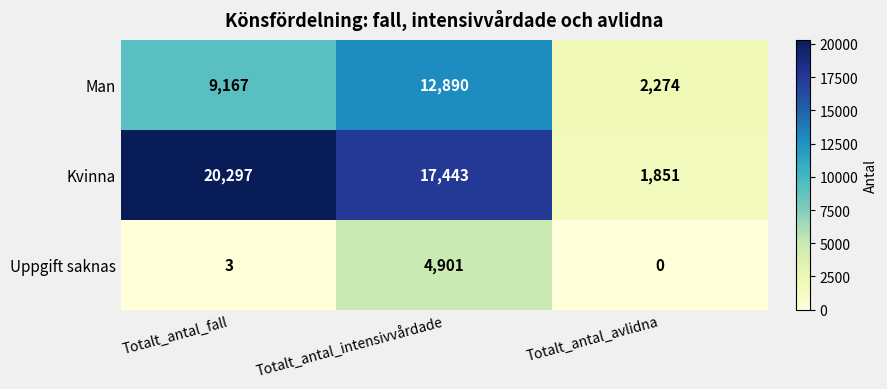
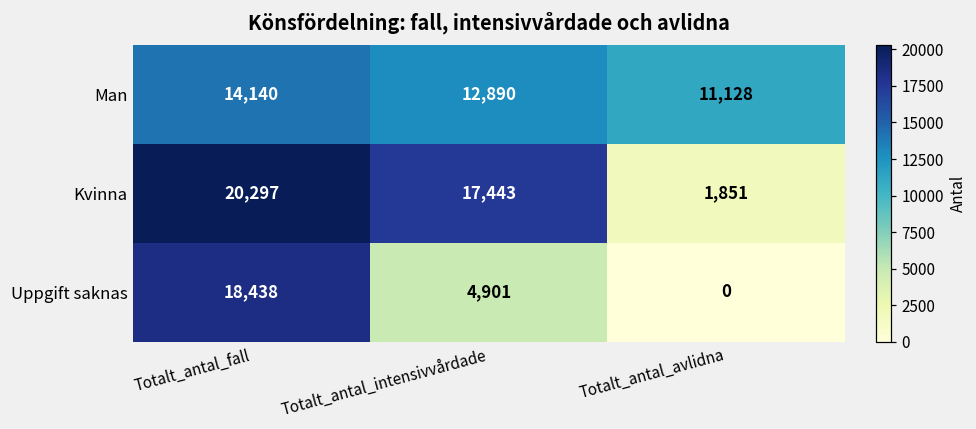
  {
    "Man": {
-     "Totalt_antal_fall": "9,167",
+     "Totalt_antal_fall": "14,140",
      "Totalt_antal_intensivvårdade": "12,890",
-     "Totalt_antal_avlidna": "2,274"
+     "Totalt_antal_avlidna": "11,128"
    },
    "Kvinna": {
      "Totalt_antal_fall": "20,297",
      "Totalt_antal_intensivvårdade": "17,443",
      "Totalt_antal_avlidna": "1,851"
    },
    "Uppgift saknas": {
-     "Totalt_antal_fall": "3",
+     "Totalt_antal_fall": "18,438",
      "Totalt_antal_intensivvårdade": "4,901",
      "Totalt_antal_avlidna": "0"
    }
  }
